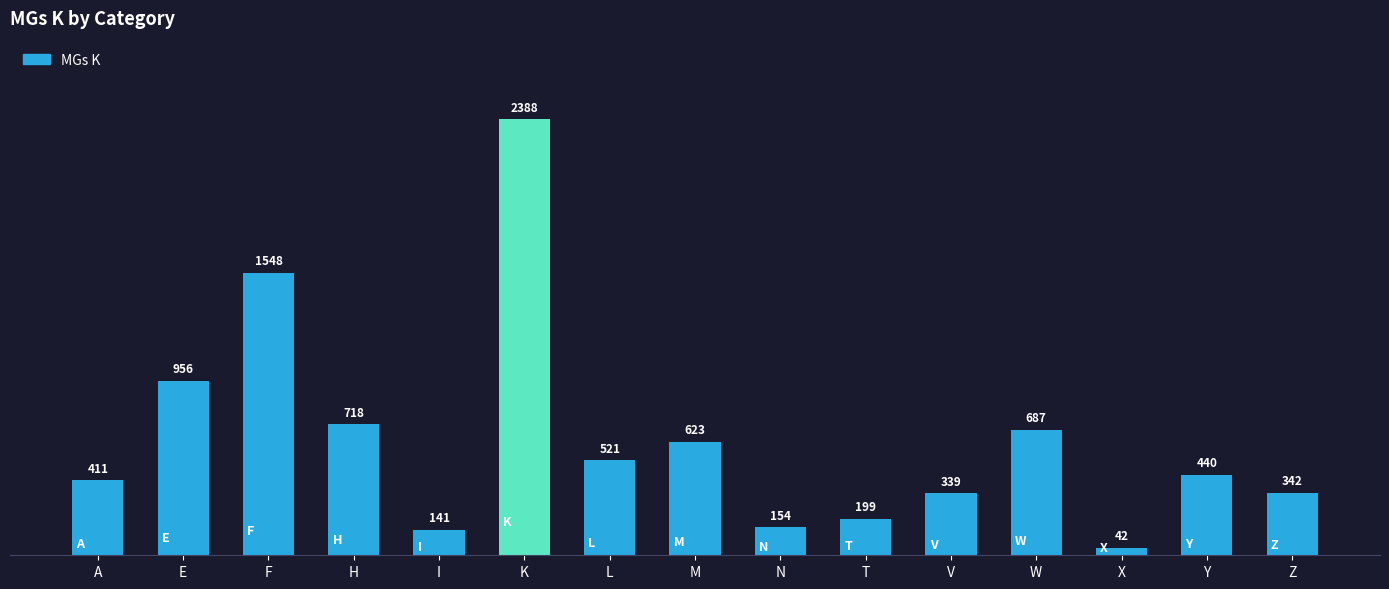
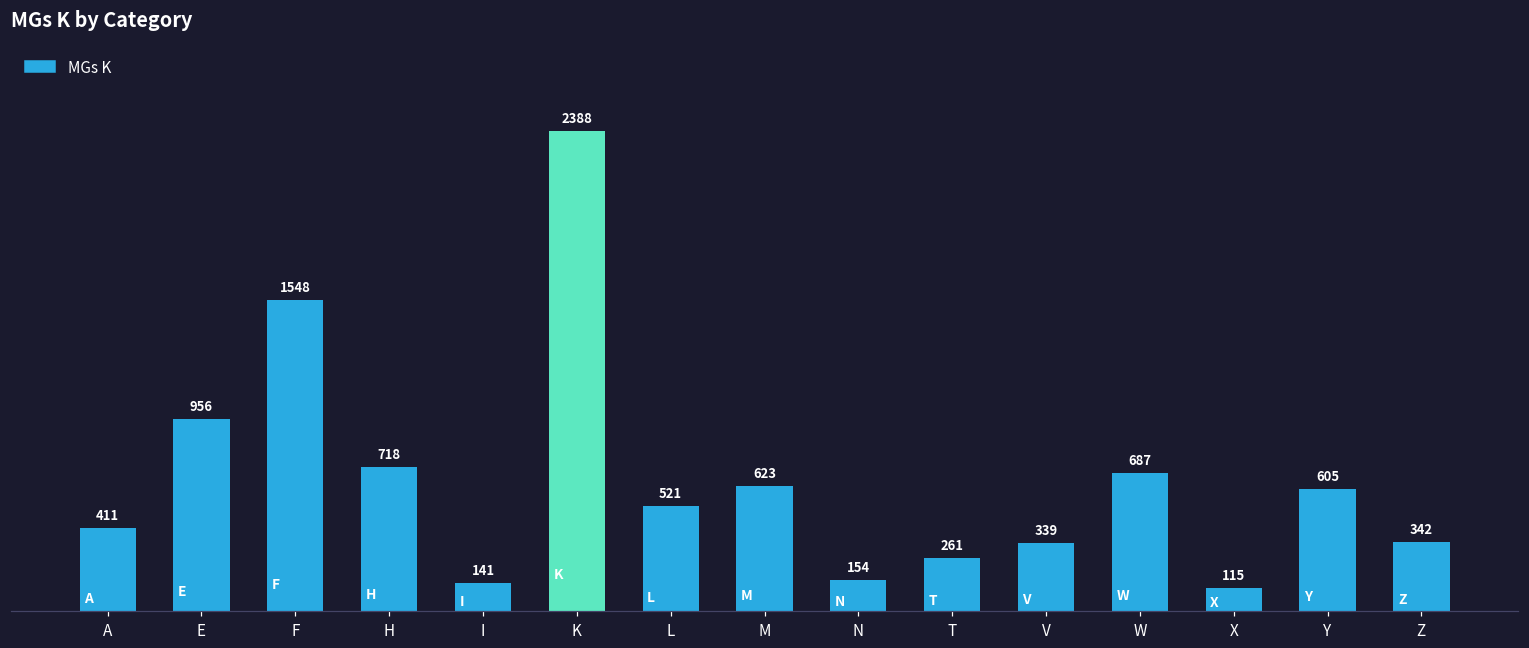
  {
    "A": 411,
    "E": 956,
    "F": 1548,
    "H": 718,
    "I": 141,
    "K": 2388,
    "L": 521,
    "M": 623,
    "N": 154,
-   "T": 199,
+   "T": 261,
    "V": 339,
    "W": 687,
-   "X": 42,
-   "Y": 440,
+   "X": 115,
+   "Y": 605,
    "Z": 342
  }
